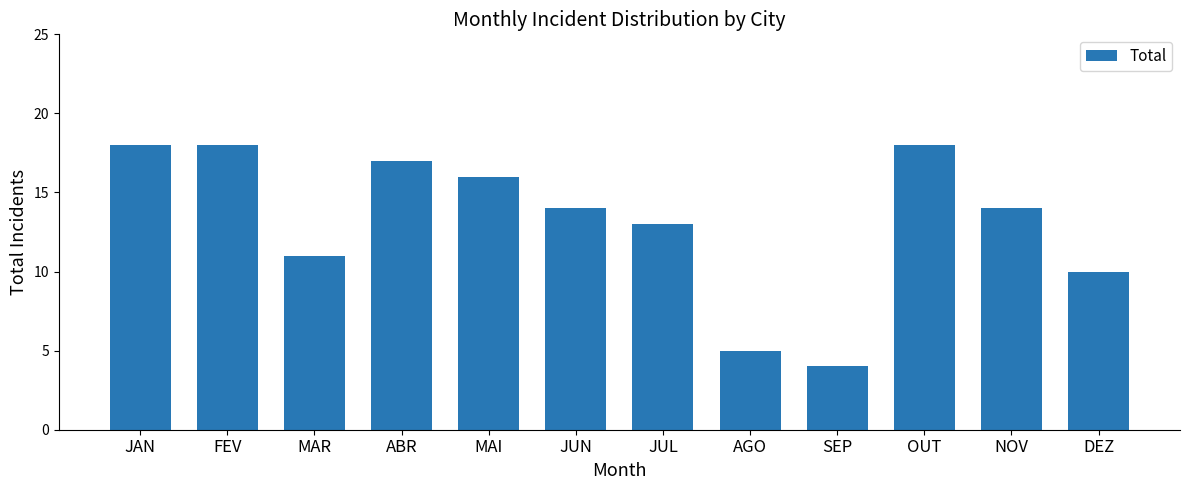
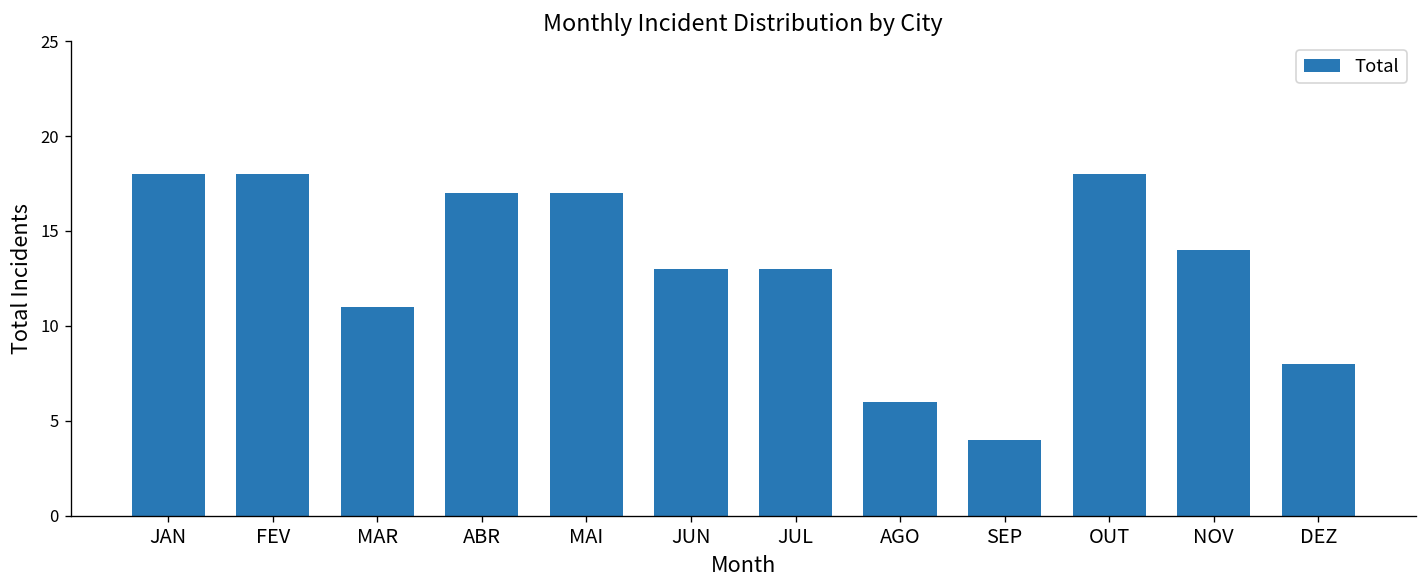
  {
    "JAN": 18,
    "FEV": 18,
    "MAR": 11,
    "ABR": 17,
-   "MAI": 16,
-   "JUN": 14,
+   "MAI": 17,
+   "JUN": 13,
    "JUL": 13,
-   "AGO": 5,
+   "AGO": 6,
    "SEP": 4,
    "OUT": 18,
    "NOV": 14,
-   "DEZ": 10
+   "DEZ": 8
  }
